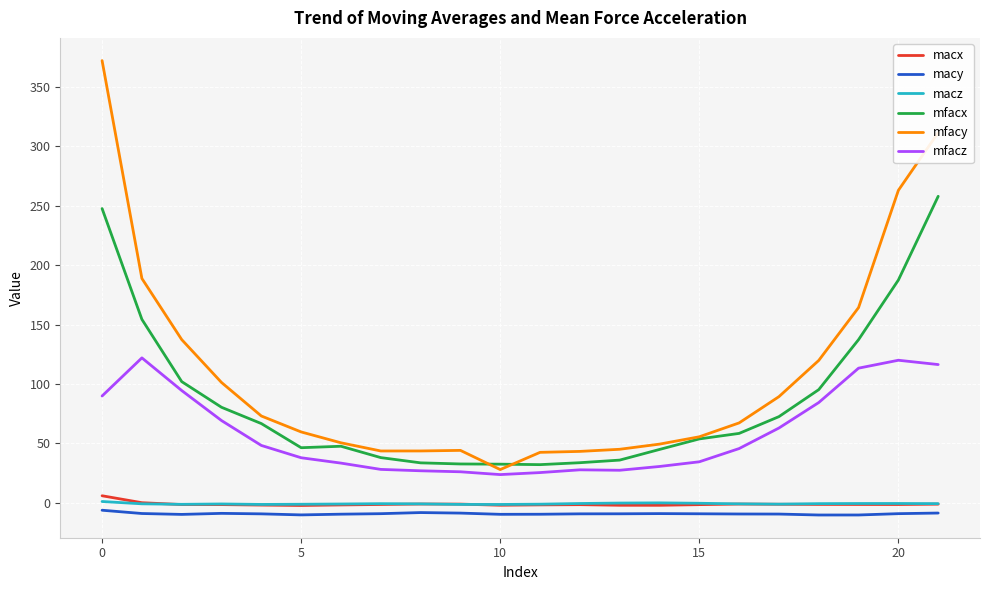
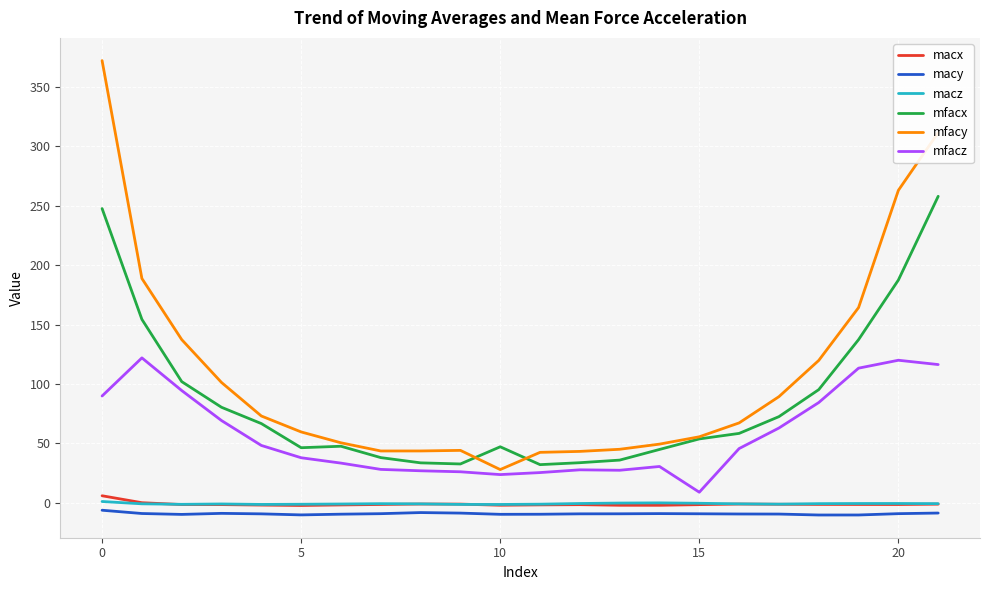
  {
    "macx": {
      "0": 6
    },
    "macy": {
      "0": -6,
      "5": -10,
      "10": -10,
      "15": -9,
      "20": -9
    },
    "macz": {
      "0": 1
    },
    "mfacx": {
      "0": 248,
      "5": 46,
-     "10": 32,
+     "10": 47,
      "20": 187
    },
    "mfacy": {
      "0": 372,
      "5": 60,
      "10": 28,
      "20": 263
    },
    "mfacz": {
      "0": 90,
      "5": 38,
      "10": 24,
-     "15": 34,
+     "15": 9,
      "20": 120
    }
  }
